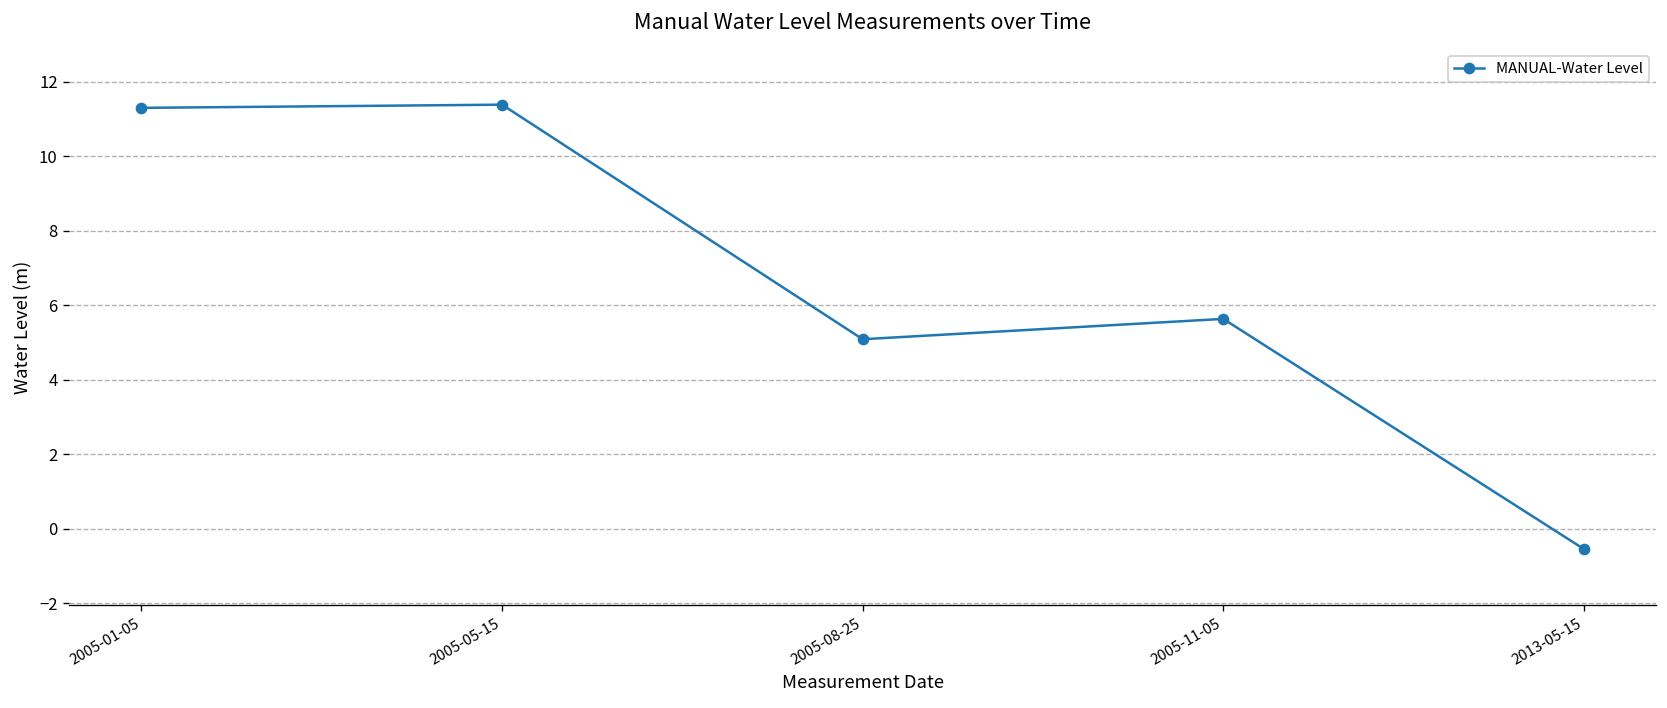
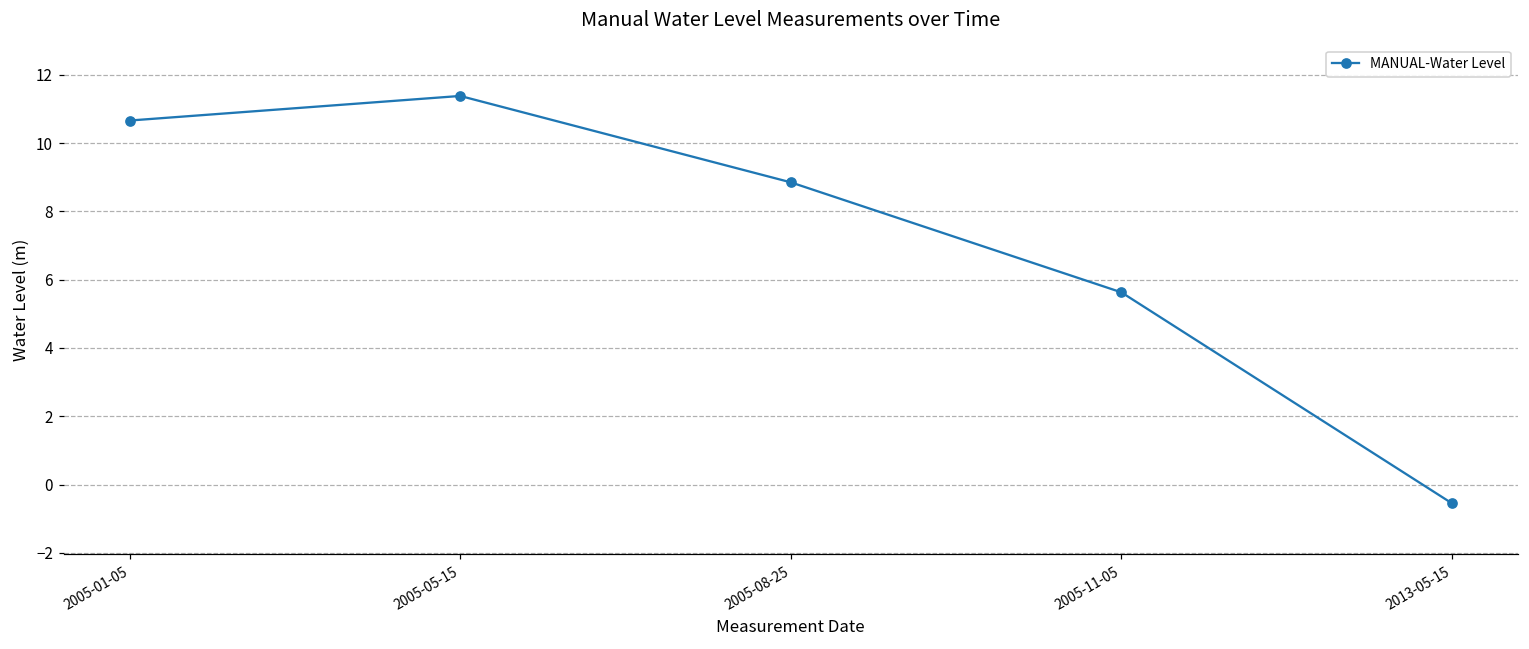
  {
-   "2005-01-05": 11.3,
+   "2005-01-05": 10.7,
    "2005-05-15": 11.4,
-   "2005-08-25": 5.1,
+   "2005-08-25": 8.9,
    "2005-11-05": 5.6,
    "2013-05-15": -0.6
  }
